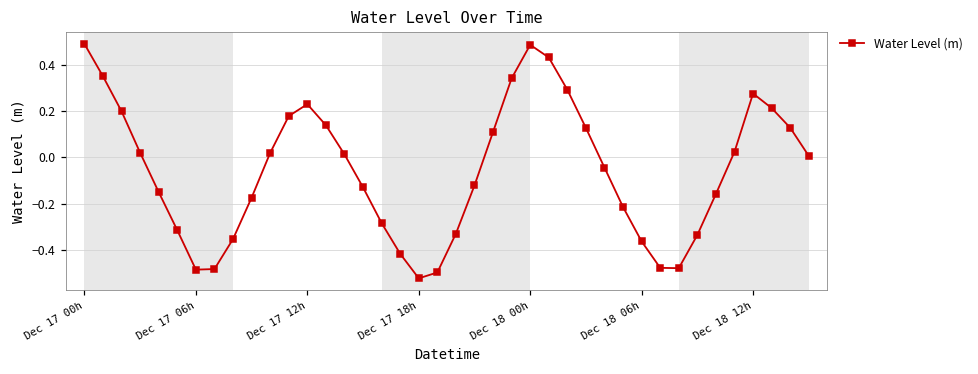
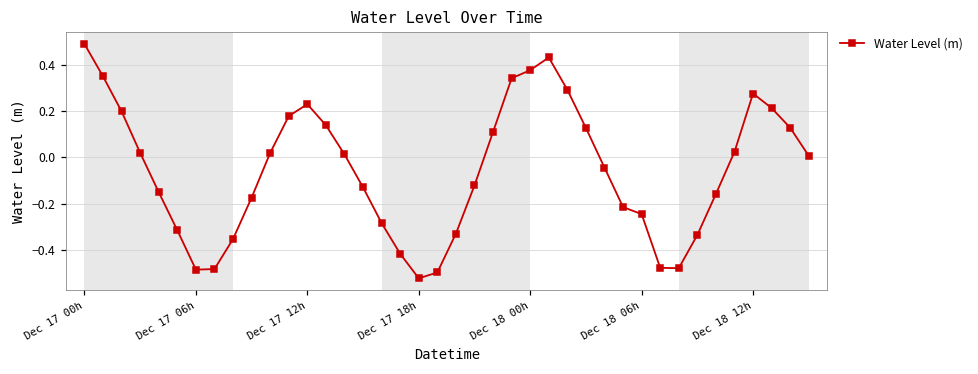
  {
    "Dec 17 00h": 0.49,
    "Dec 17 06h": -0.49,
    "Dec 17 12h": 0.23,
    "Dec 17 18h": -0.52,
-   "Dec 18 00h": 0.49,
-   "Dec 18 06h": -0.36,
+   "Dec 18 00h": 0.38,
+   "Dec 18 06h": -0.25,
    "Dec 18 12h": 0.28
  }
